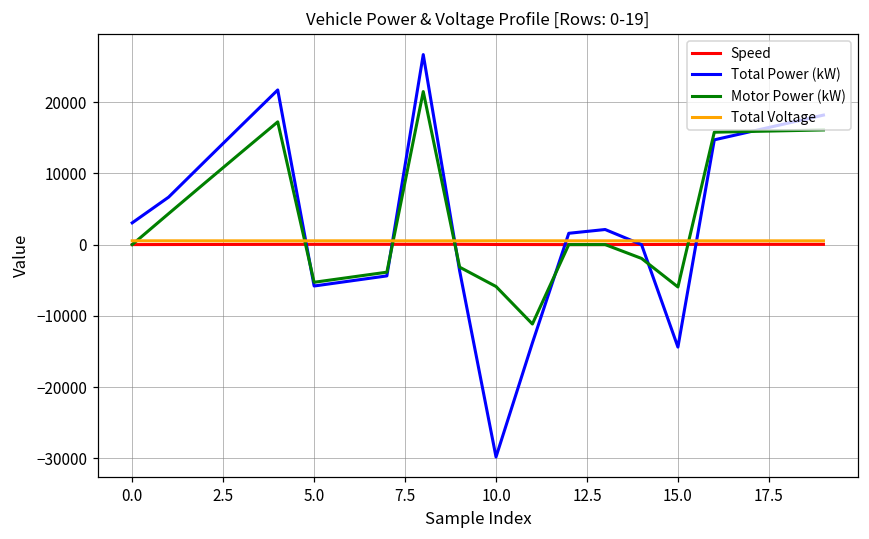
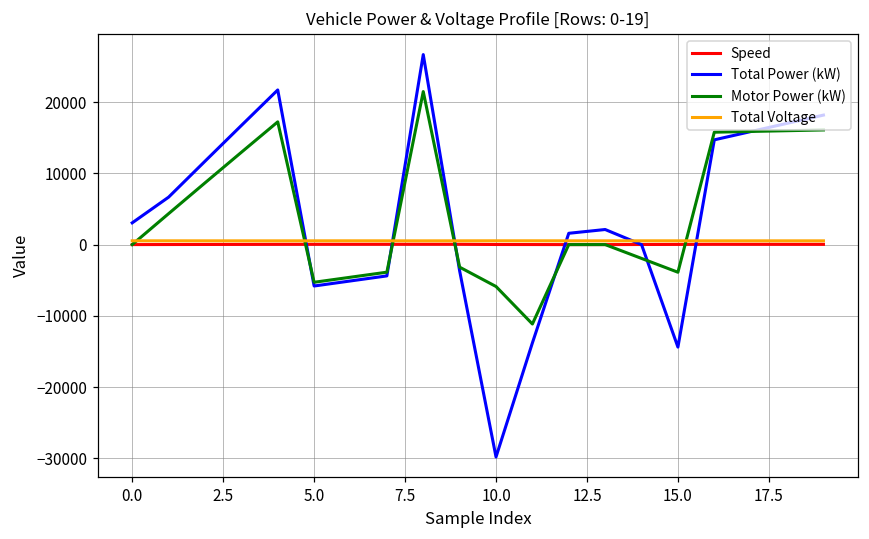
  {
    "Speed": {
      "5.0": 0,
      "10.0": 0,
      "15.0": 0
    },
    "Total Power (kW)": {
      "0.0": 3000,
      "5.0": -6000,
      "10.0": -30000,
      "15.0": -14000
    },
    "Motor Power (kW)": {
      "5.0": -5000,
      "10.0": -6000,
-     "15.0": -6000
+     "15.0": -4000
    },
    "Total Voltage": {
      "0.0": 1000,
      "5.0": 1000,
      "10.0": 1000,
      "15.0": 1000
    }
  }
